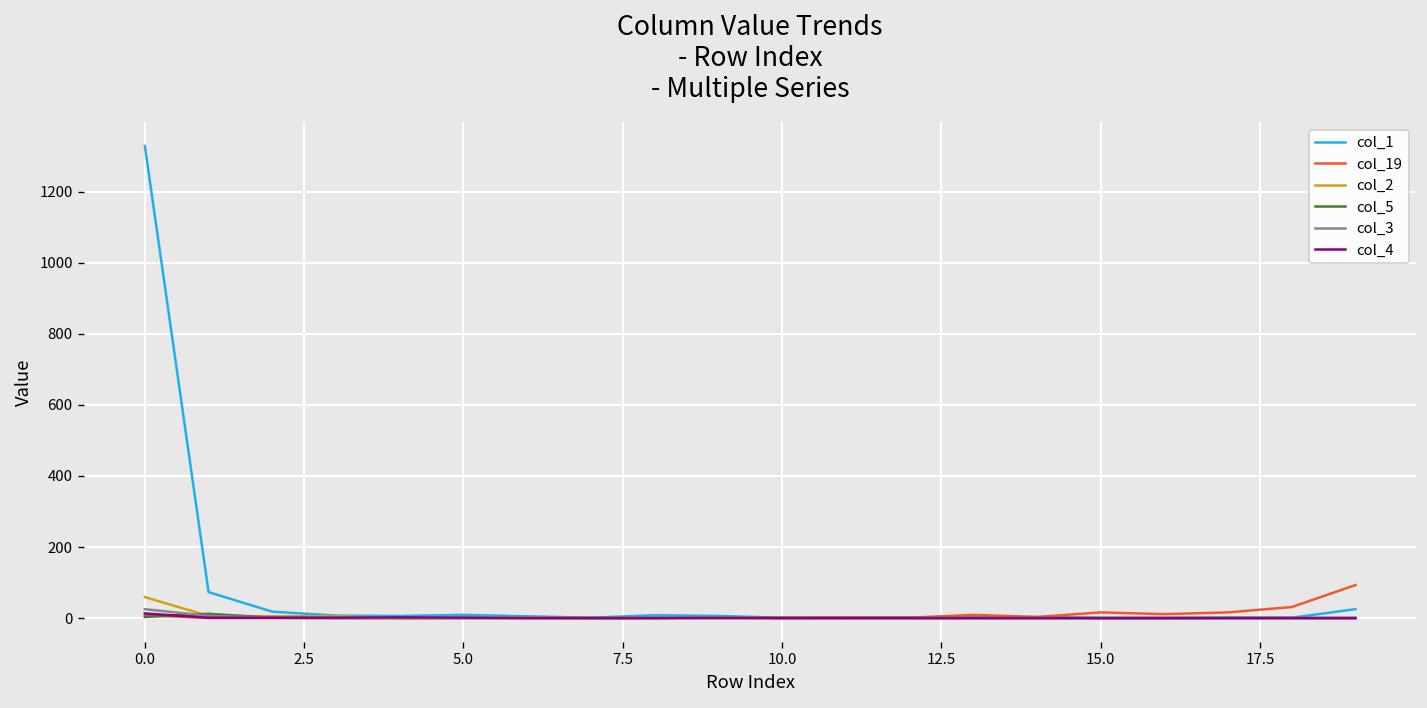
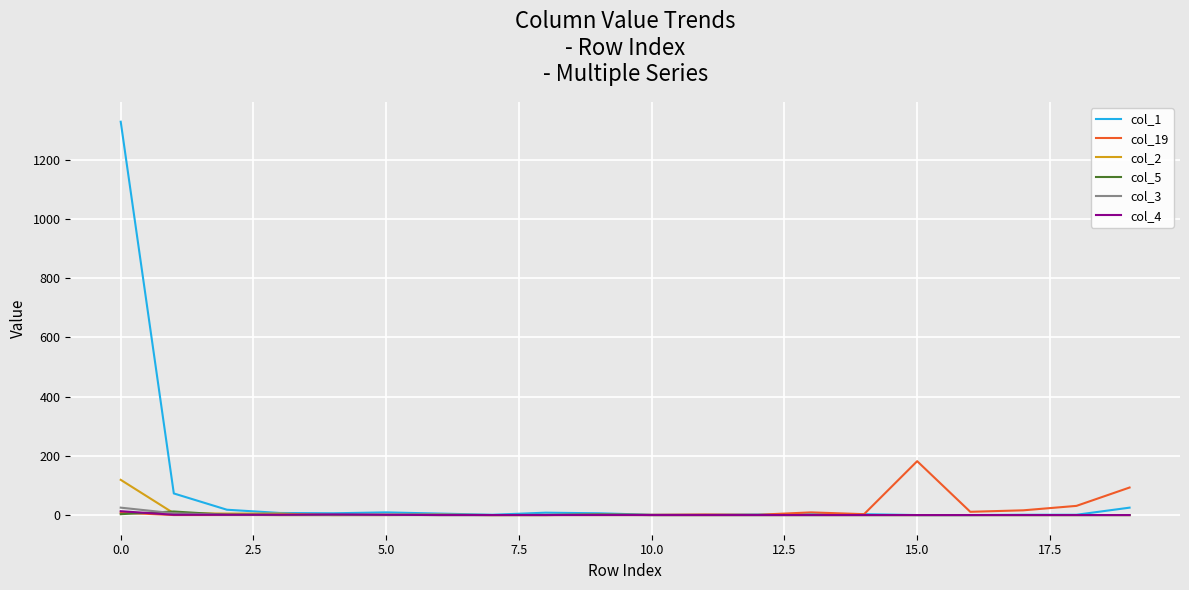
  {
    "col_1": {
      "0.0": 1330
    },
    "col_19": {
-     "15.0": 20
+     "15.0": 180
    },
    "col_2": {
-     "0.0": 60
+     "0.0": 120
    },
    "col_3": {
      "0.0": 30
    }
  }
